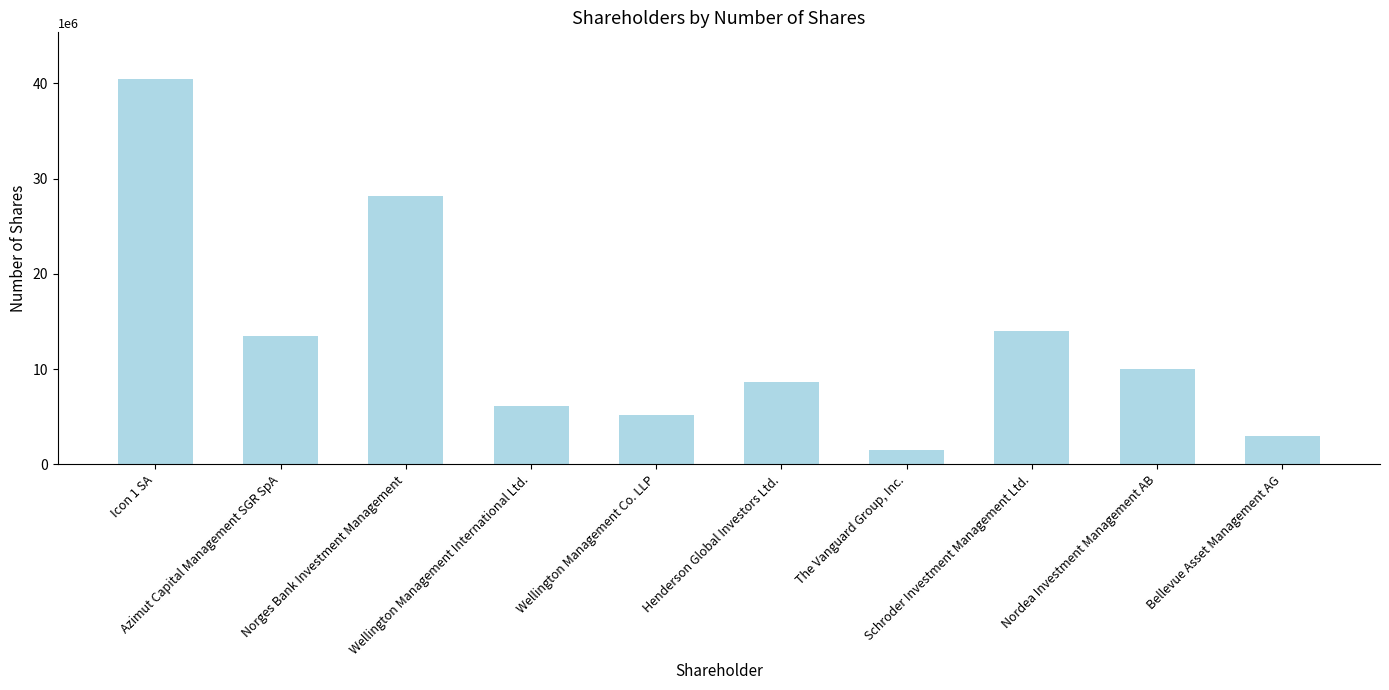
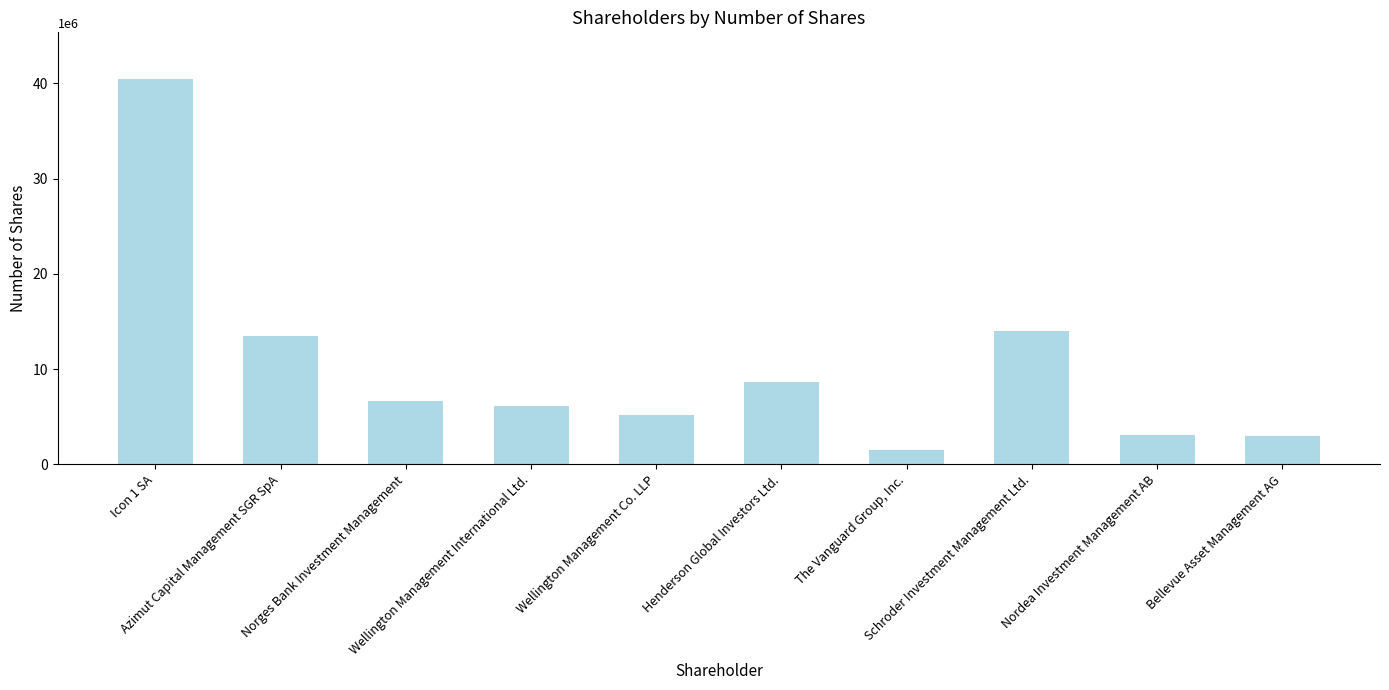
  {
    "Icon 1 SA": 40000000,
    "Azimut Capital Management SGR SpA": 14000000,
-   "Norges Bank Investment Management": 28000000,
+   "Norges Bank Investment Management": 7000000,
    "Wellington Management International Ltd.": 6000000,
    "Wellington Management Co. LLP": 5000000,
    "Henderson Global Investors Ltd.": 9000000,
    "The Vanguard Group, Inc.": 2000000,
    "Schroder Investment Management Ltd.": 14000000,
-   "Nordea Investment Management AB": 10000000,
+   "Nordea Investment Management AB": 3000000,
    "Bellevue Asset Management AG": 3000000
  }
